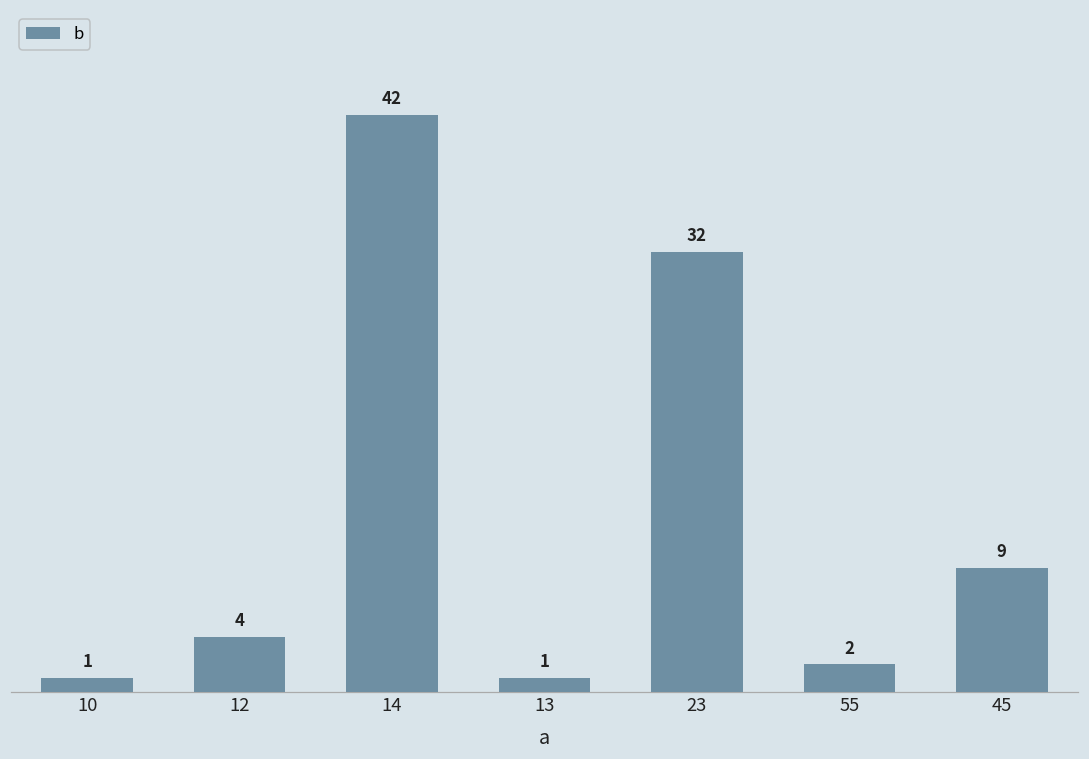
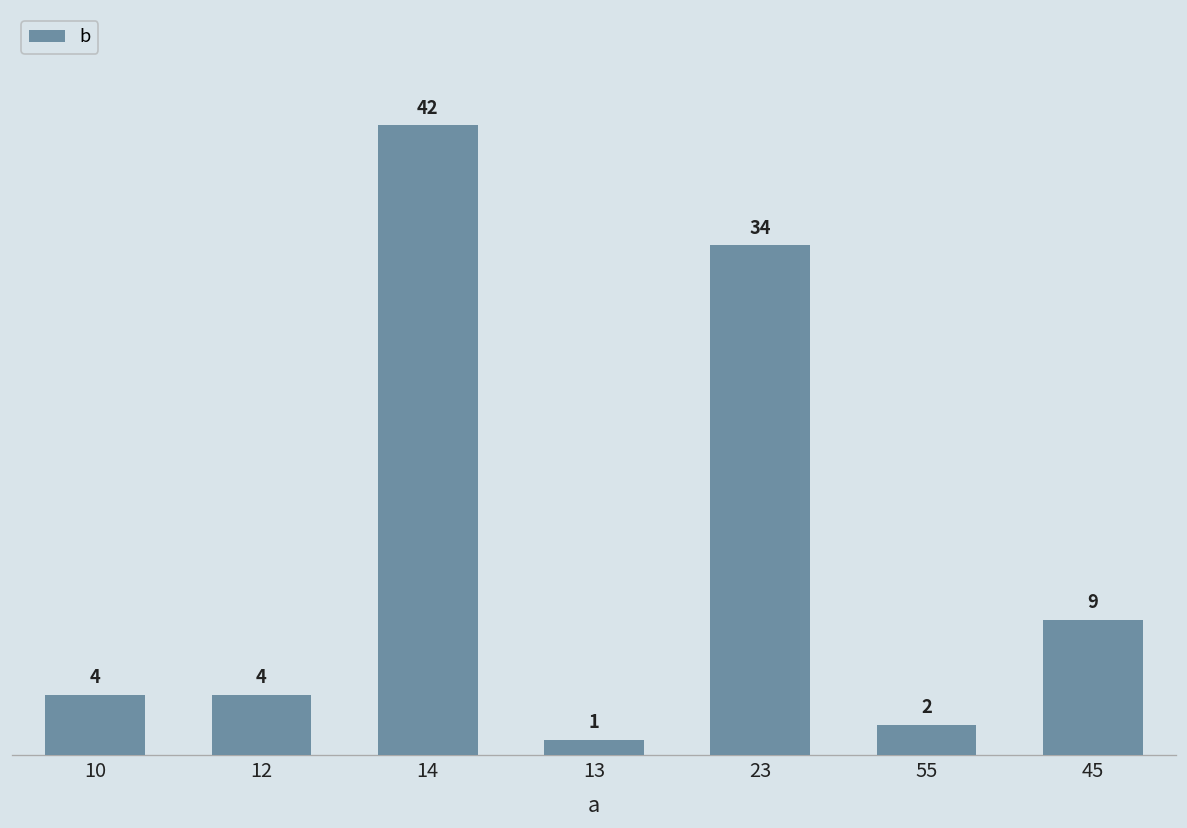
  {
-   "10": 1,
+   "10": 4,
    "12": 4,
    "14": 42,
    "13": 1,
-   "23": 32,
+   "23": 34,
    "55": 2,
    "45": 9
  }
